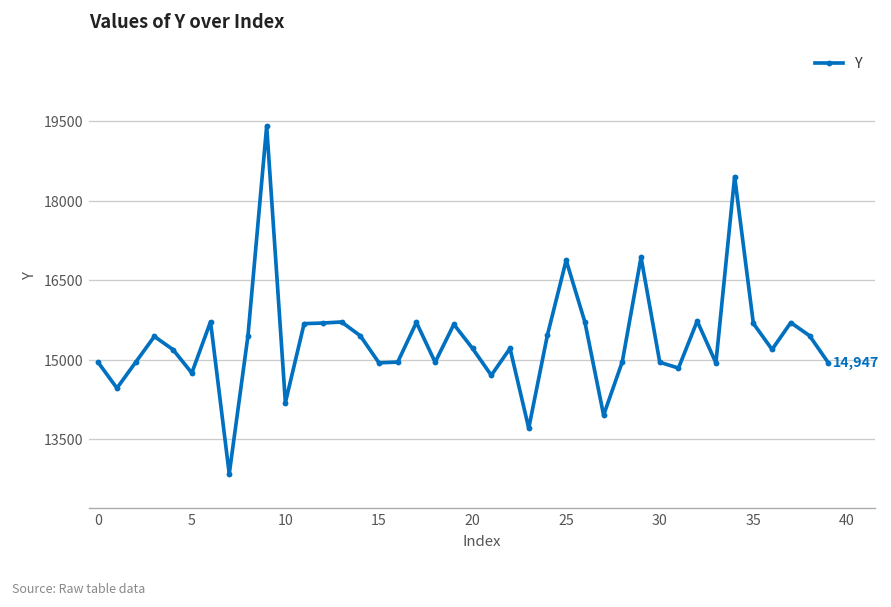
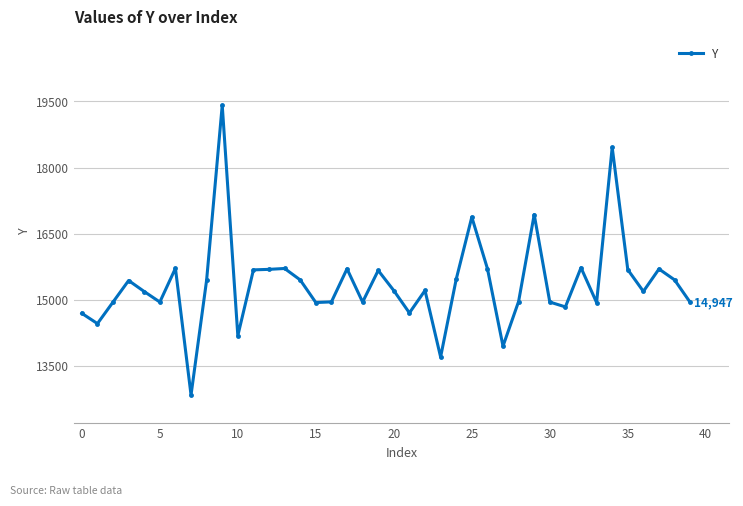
  {
-   "0": 15000,
-   "5": 14800,
+   "0": 14700,
+   "5": 15000,
    "10": 14200,
    "15": 14900,
    "20": 15200,
    "25": 16900,
    "30": 15000,
    "35": 15700
  }
